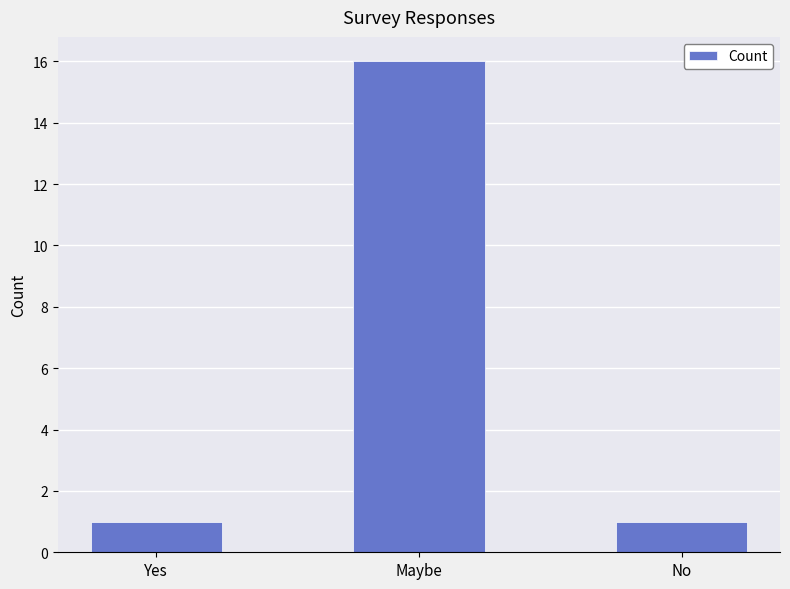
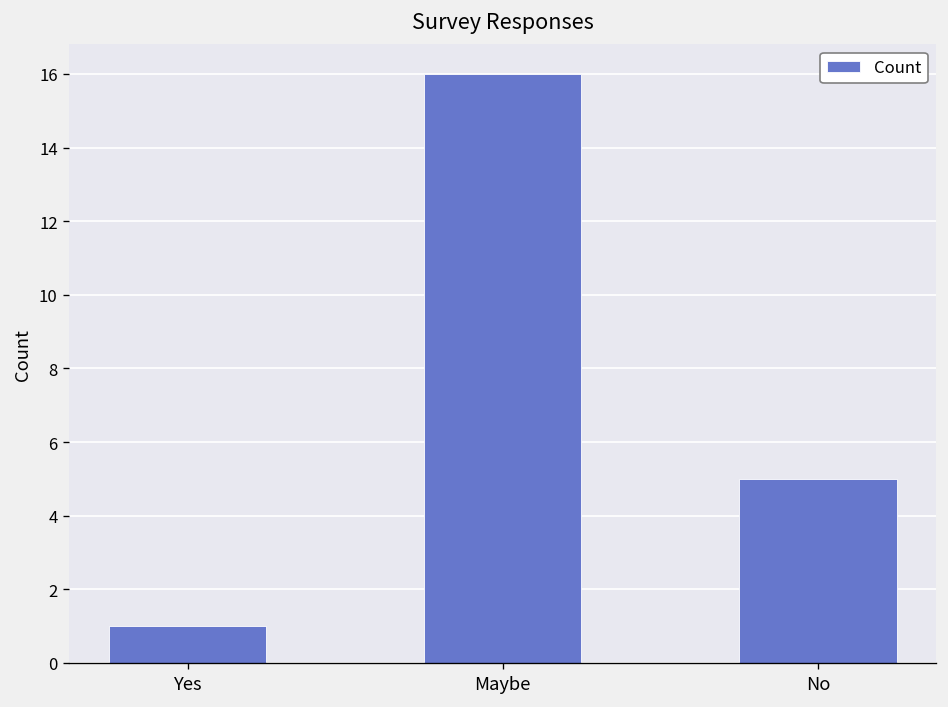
  {
    "Yes": 1,
    "Maybe": 16,
-   "No": 1
+   "No": 5
  }
